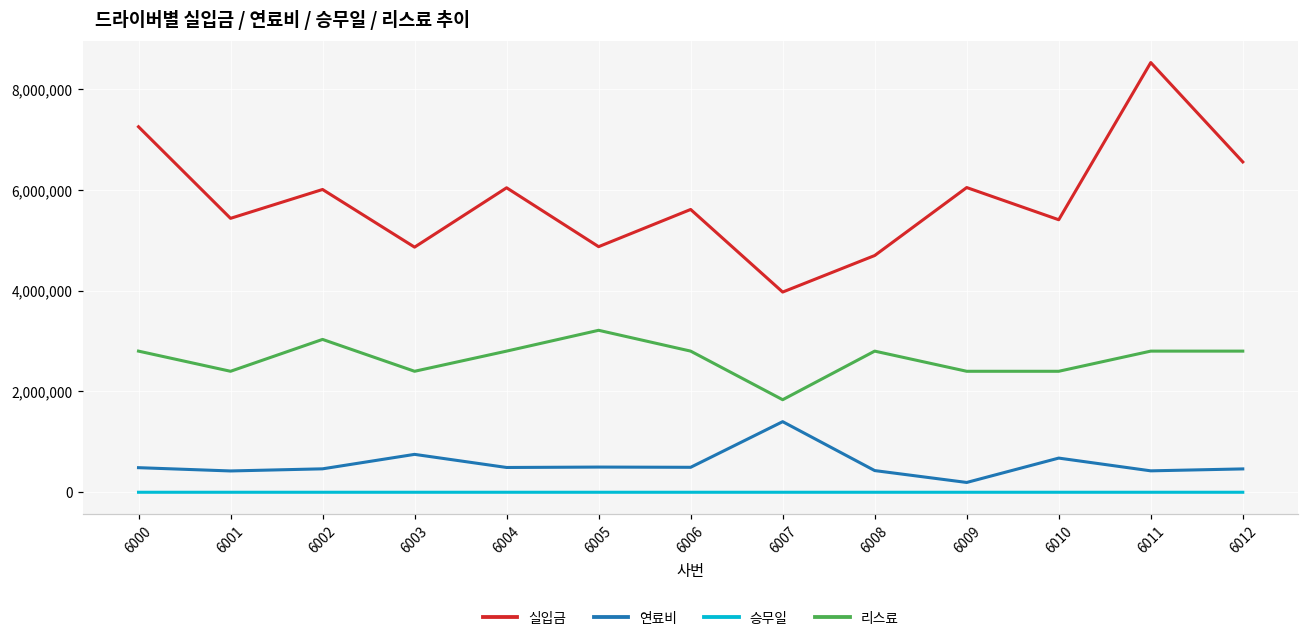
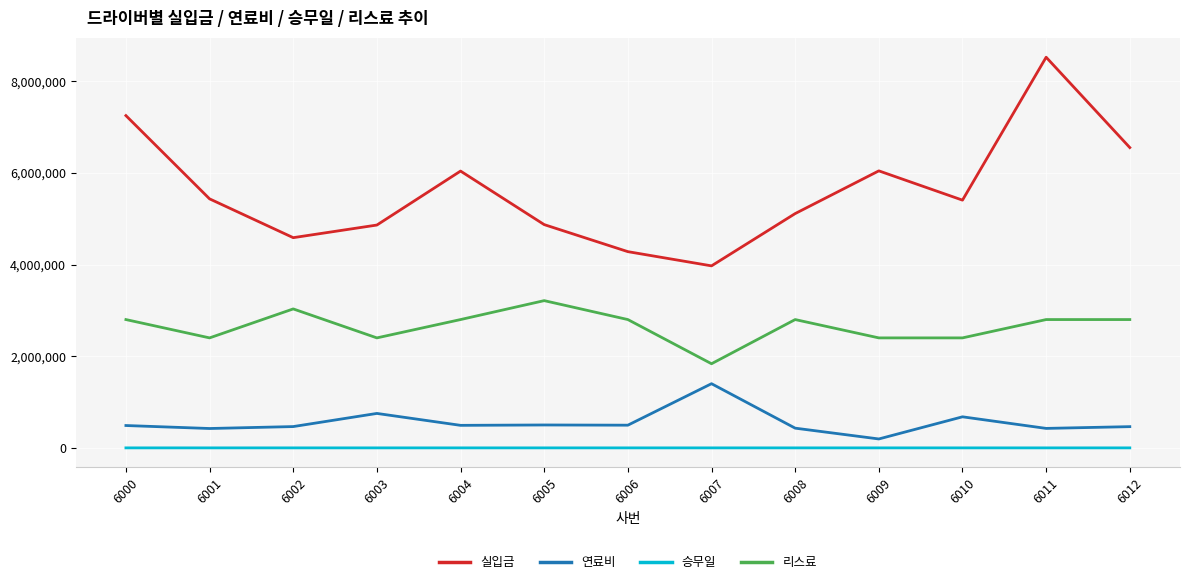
  {
    "실입금": {
      "6000": "7,300,000",
      "6001": "5,400,000",
-     "6002": "6,000,000",
+     "6002": "4,600,000",
      "6003": "4,900,000",
      "6004": "6,000,000",
      "6005": "4,900,000",
-     "6006": "5,600,000",
+     "6006": "4,300,000",
      "6007": "4,000,000",
-     "6008": "4,700,000",
+     "6008": "5,100,000",
      "6009": "6,000,000",
      "6010": "5,400,000",
      "6011": "8,500,000",
      "6012": "6,600,000"
    },
    "연료비": {
      "6000": "500,000",
      "6001": "400,000",
      "6002": "500,000",
      "6003": "800,000",
      "6004": "500,000",
      "6005": "500,000",
      "6006": "500,000",
      "6007": "1,400,000",
      "6008": "400,000",
      "6009": "200,000",
      "6010": "700,000",
      "6011": "400,000",
      "6012": "500,000"
    },
    "승무일": {
      "6000": "0",
      "6001": "0",
      "6002": "0",
      "6003": "0",
      "6004": "0",
      "6005": "0",
      "6006": "0",
      "6007": "0",
      "6008": "0",
      "6009": "0",
      "6010": "0",
      "6011": "0",
      "6012": "0"
    },
    "리스료": {
      "6000": "2,800,000",
      "6001": "2,400,000",
      "6002": "3,000,000",
      "6003": "2,400,000",
      "6004": "2,800,000",
      "6005": "3,200,000",
      "6006": "2,800,000",
      "6007": "1,800,000",
      "6008": "2,800,000",
      "6009": "2,400,000",
      "6010": "2,400,000",
      "6011": "2,800,000",
      "6012": "2,800,000"
    }
  }
